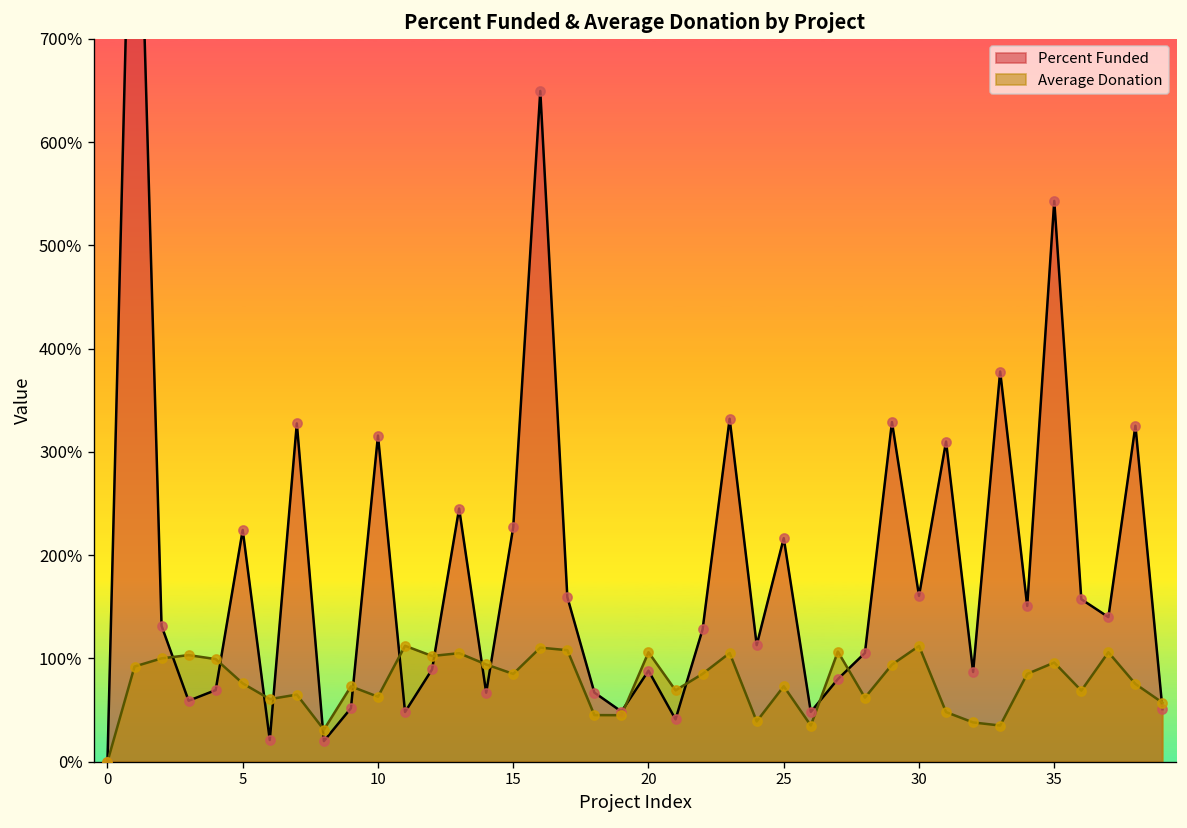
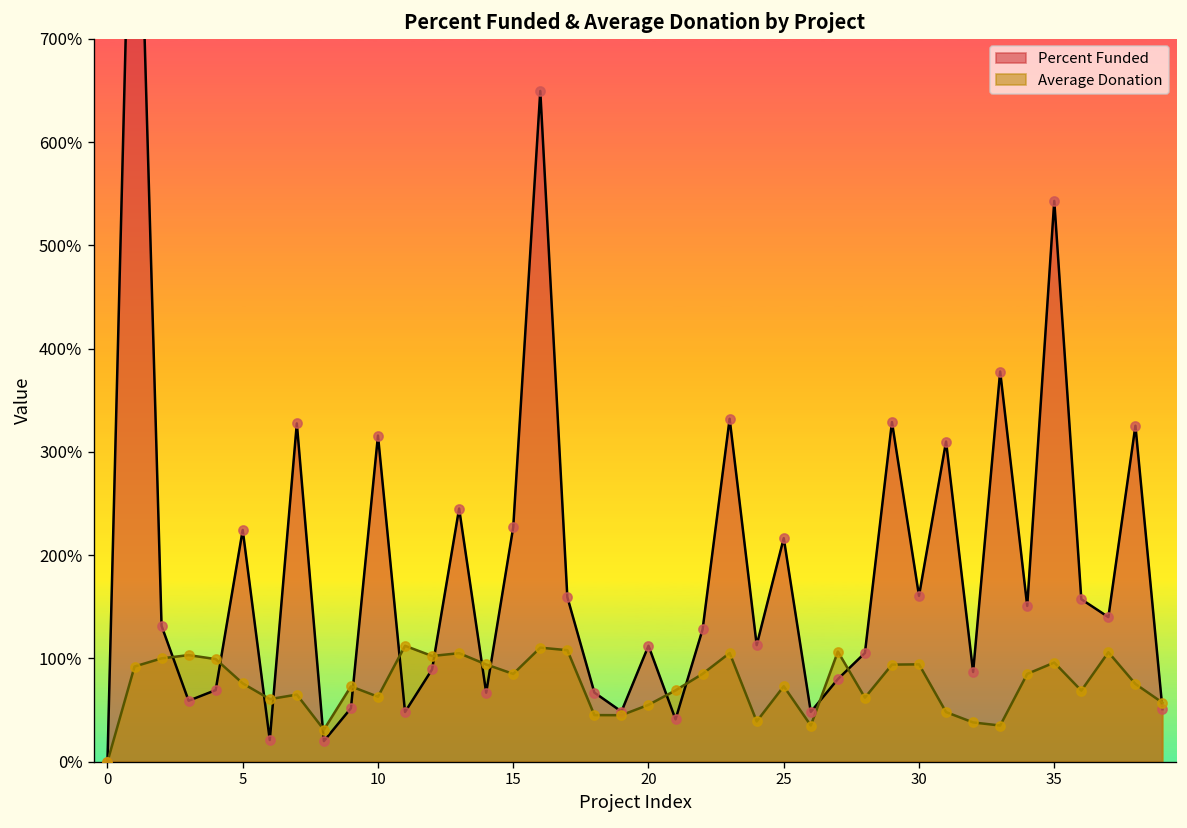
  {
    "Percent Funded": {
      "5": "220%",
      "10": "320%",
      "15": "230%",
-     "20": "90%",
+     "20": "110%",
      "25": "220%",
      "30": "160%",
      "35": "540%"
    },
    "Average Donation": {
      "5": "80%",
      "10": "60%",
      "15": "80%",
-     "20": "110%",
+     "20": "60%",
      "25": "70%",
-     "30": "110%",
+     "30": "90%",
      "35": "100%"
    }
  }
